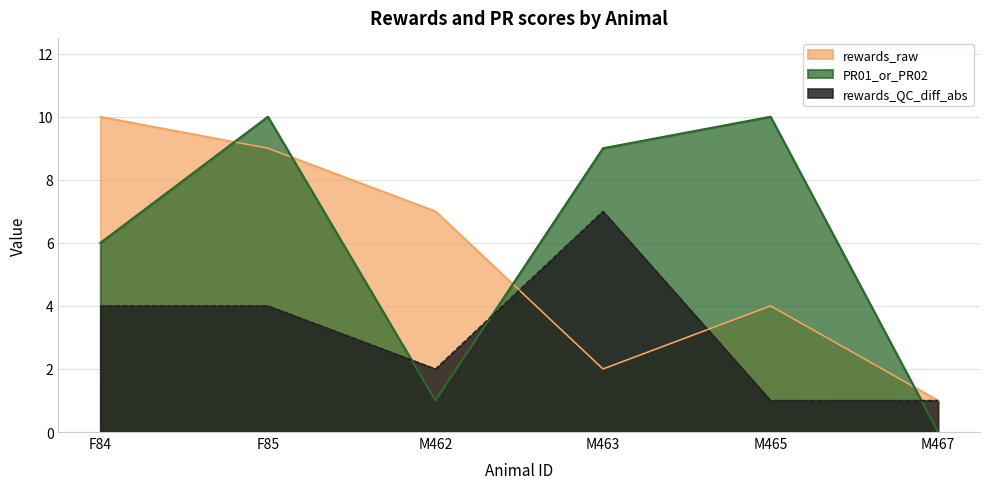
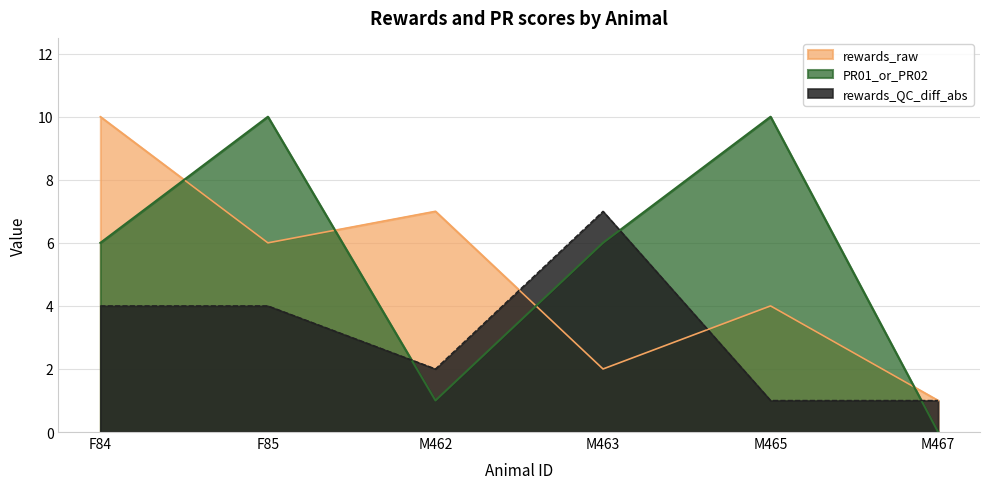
  {
    "rewards_raw": {
      "F84": 10,
-     "F85": 9,
+     "F85": 6,
      "M462": 7,
      "M463": 2,
      "M465": 4
    },
    "PR01_or_PR02": {
      "F84": 6,
      "F85": 10,
      "M462": 1,
-     "M463": 9,
+     "M463": 6,
      "M465": 10,
      "M467": 0
    },
    "rewards_QC_diff_abs": {
      "F84": 4,
      "F85": 4,
      "M462": 2,
      "M463": 7,
      "M465": 1
    }
  }
